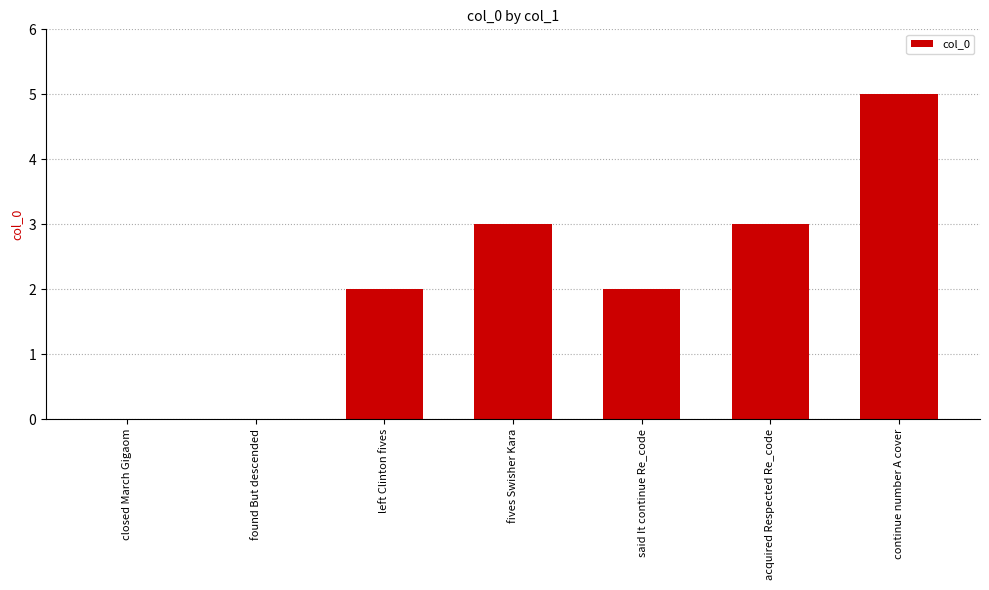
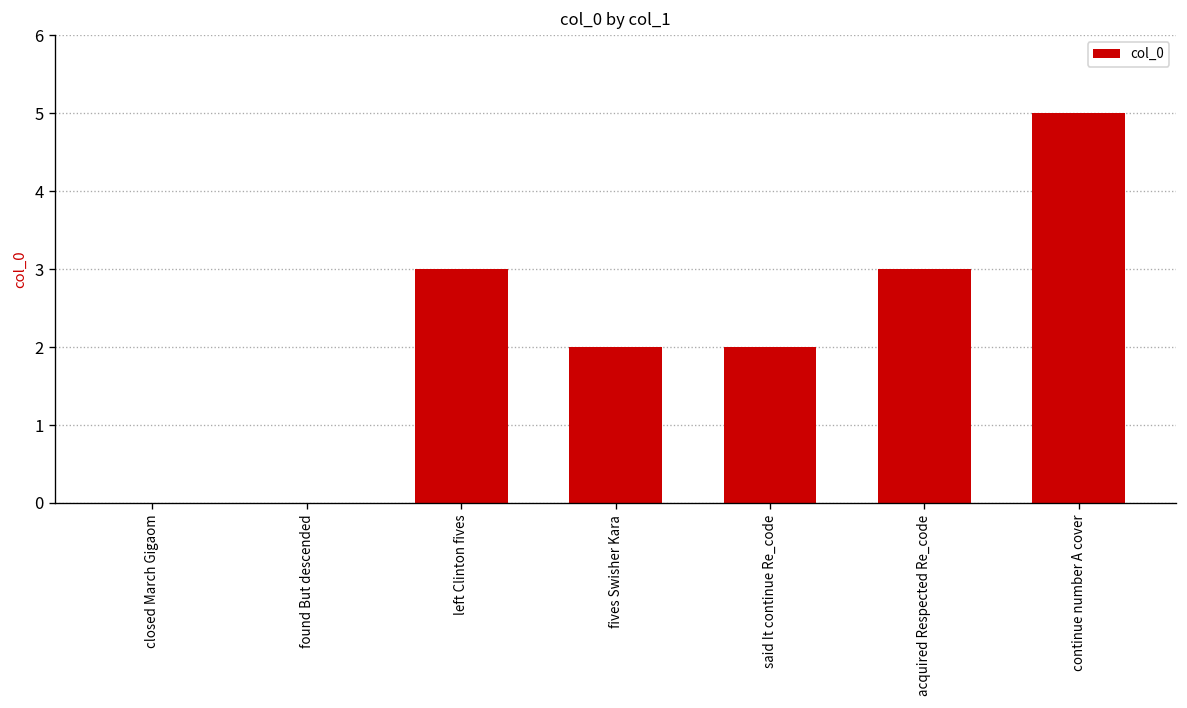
  {
    "closed March Gigaom": 0,
    "found But descended": 0,
-   "left Clinton fives": 2,
-   "fives Swisher Kara": 3,
+   "left Clinton fives": 3,
+   "fives Swisher Kara": 2,
    "said It continue Re_code": 2,
    "acquired Respected Re_code": 3,
    "continue number A cover": 5
  }
